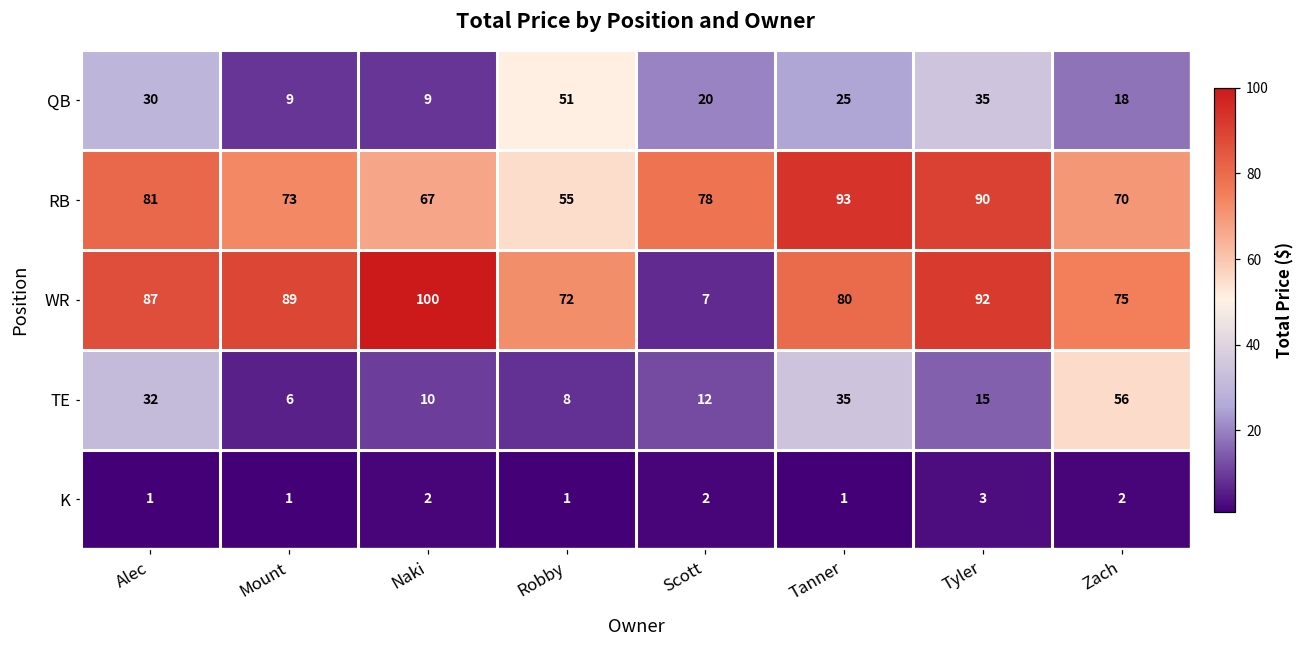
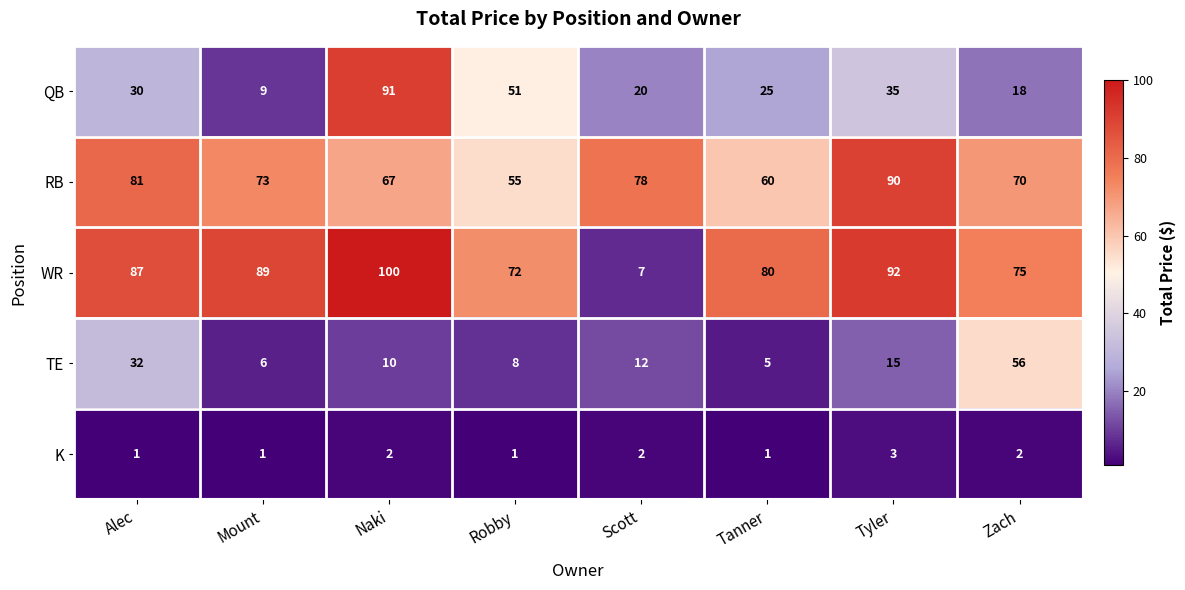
  {
    "QB": {
      "Alec": 30,
      "Mount": 9,
-     "Naki": 9,
+     "Naki": 91,
      "Robby": 51,
      "Scott": 20,
      "Tanner": 25,
      "Tyler": 35,
      "Zach": 18
    },
    "RB": {
      "Alec": 81,
      "Mount": 73,
      "Naki": 67,
      "Robby": 55,
      "Scott": 78,
-     "Tanner": 93,
+     "Tanner": 60,
      "Tyler": 90,
      "Zach": 70
    },
    "WR": {
      "Alec": 87,
      "Mount": 89,
      "Naki": 100,
      "Robby": 72,
      "Scott": 7,
      "Tanner": 80,
      "Tyler": 92,
      "Zach": 75
    },
    "TE": {
      "Alec": 32,
      "Mount": 6,
      "Naki": 10,
      "Robby": 8,
      "Scott": 12,
-     "Tanner": 35,
+     "Tanner": 5,
      "Tyler": 15,
      "Zach": 56
    },
    "K": {
      "Alec": 1,
      "Mount": 1,
      "Naki": 2,
      "Robby": 1,
      "Scott": 2,
      "Tanner": 1,
      "Tyler": 3,
      "Zach": 2
    }
  }
